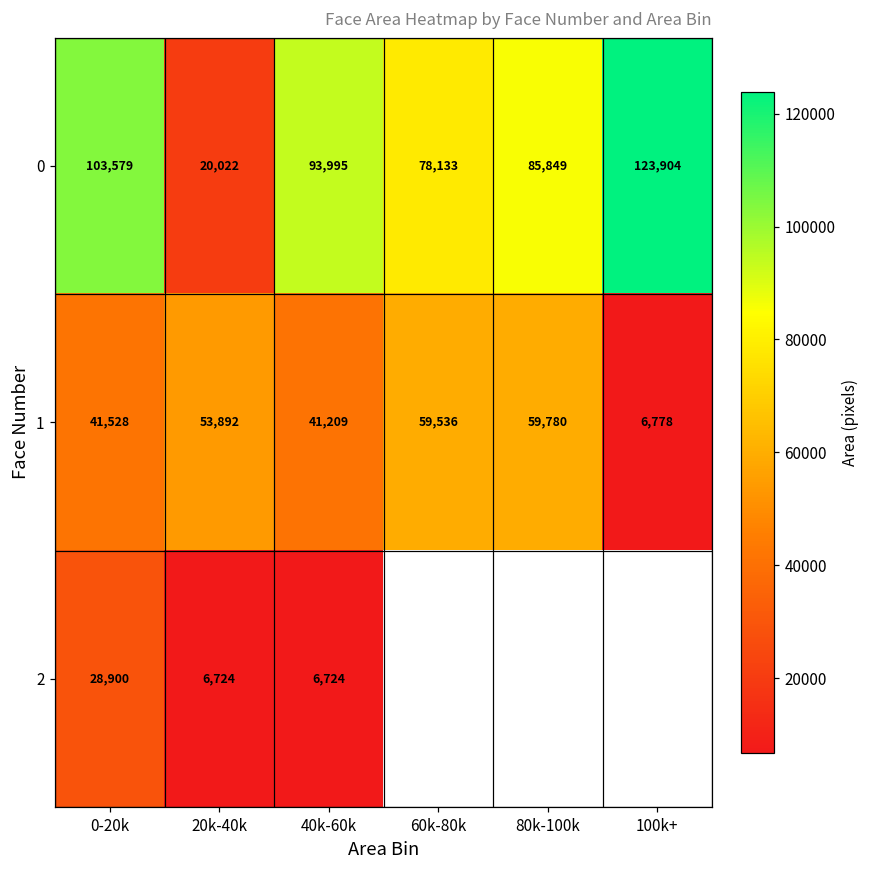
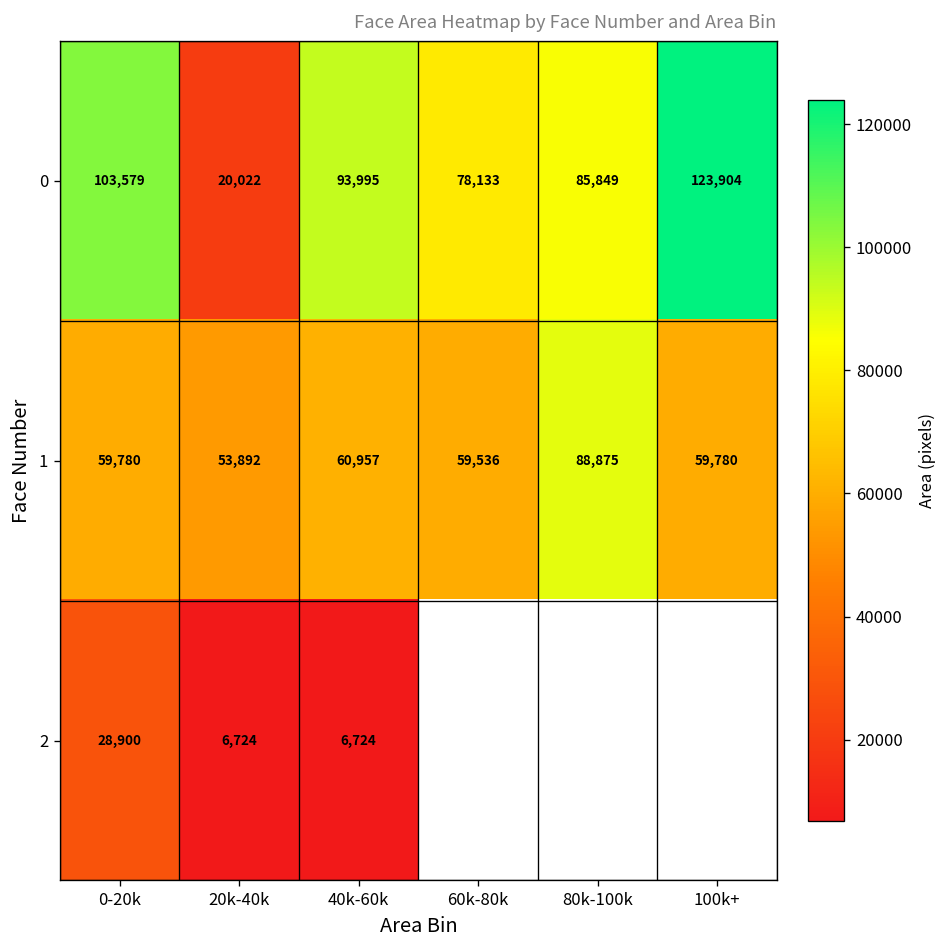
  {
    "0": {
      "0-20k": "103,579",
      "20k-40k": "20,022",
      "40k-60k": "93,995",
      "60k-80k": "78,133",
      "80k-100k": "85,849",
      "100k+": "123,904"
    },
    "1": {
-     "0-20k": "41,528",
+     "0-20k": "59,780",
      "20k-40k": "53,892",
-     "40k-60k": "41,209",
+     "40k-60k": "60,957",
      "60k-80k": "59,536",
-     "80k-100k": "59,780",
-     "100k+": "6,778"
+     "80k-100k": "88,875",
+     "100k+": "59,780"
    },
    "2": {
      "0-20k": "28,900",
      "20k-40k": "6,724",
      "40k-60k": "6,724"
    }
  }
